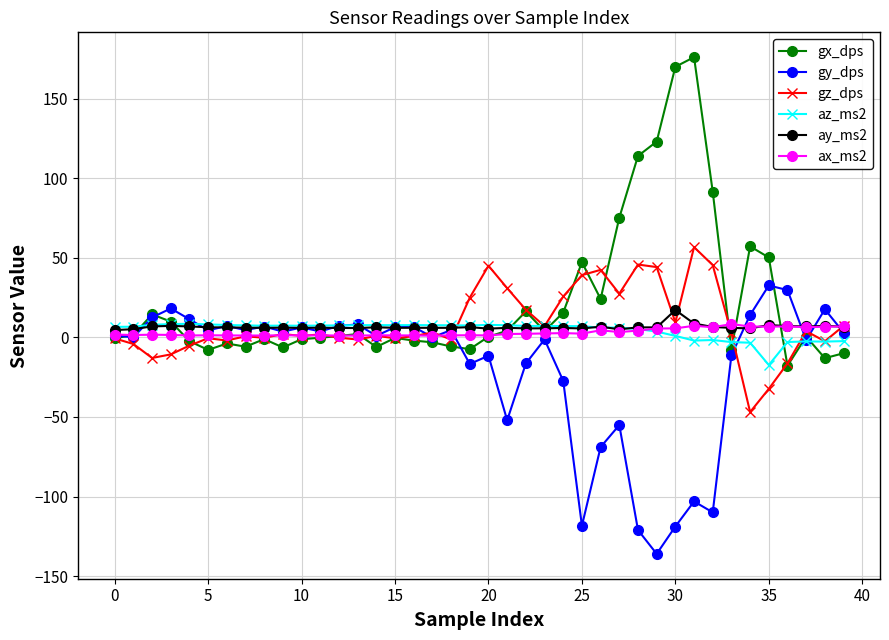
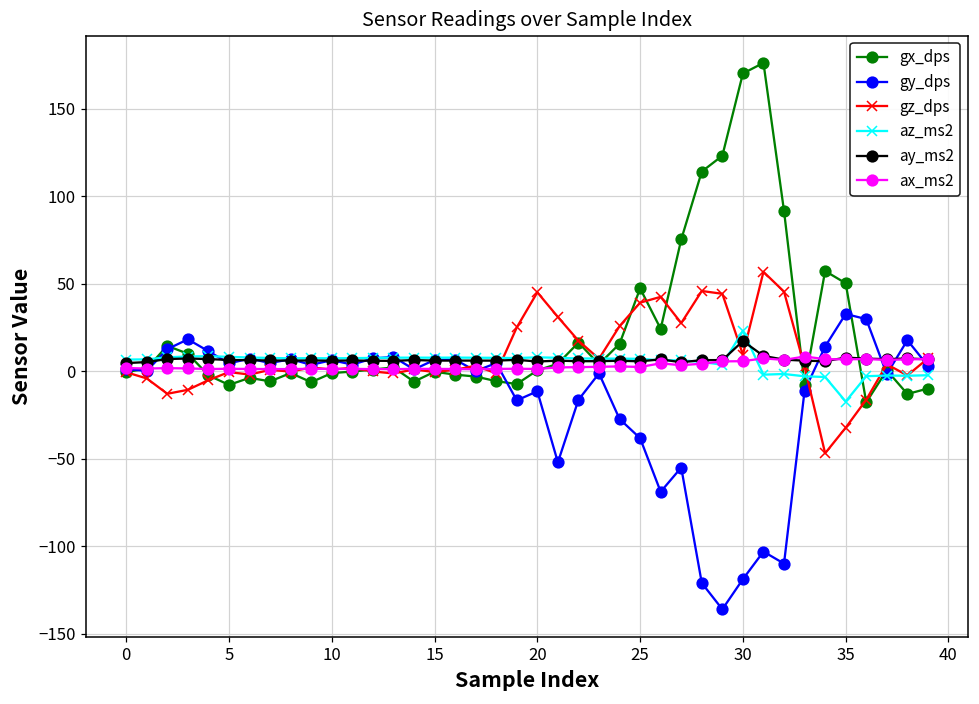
  {
    "gx_dps": {
      "5": -8,
      "10": -1,
      "25": 47,
      "30": 170,
      "35": 50
    },
    "gy_dps": {
      "5": 4,
      "20": -12,
-     "25": -118,
+     "25": -38,
      "30": -119,
      "35": 33
    },
    "gz_dps": {
      "5": -1,
      "20": 45,
      "25": 39,
      "30": 9,
      "35": -32
    },
    "az_ms2": {
      "0": 7,
      "5": 8,
      "20": 8,
-     "30": 1,
+     "30": 23,
      "35": -17
    },
    "ay_ms2": {
      "0": 5,
      "5": 6,
      "20": 6,
      "30": 17
    },
    "ax_ms2": {
      "5": 1,
      "15": 1,
      "25": 2,
      "30": 6
    }
  }
